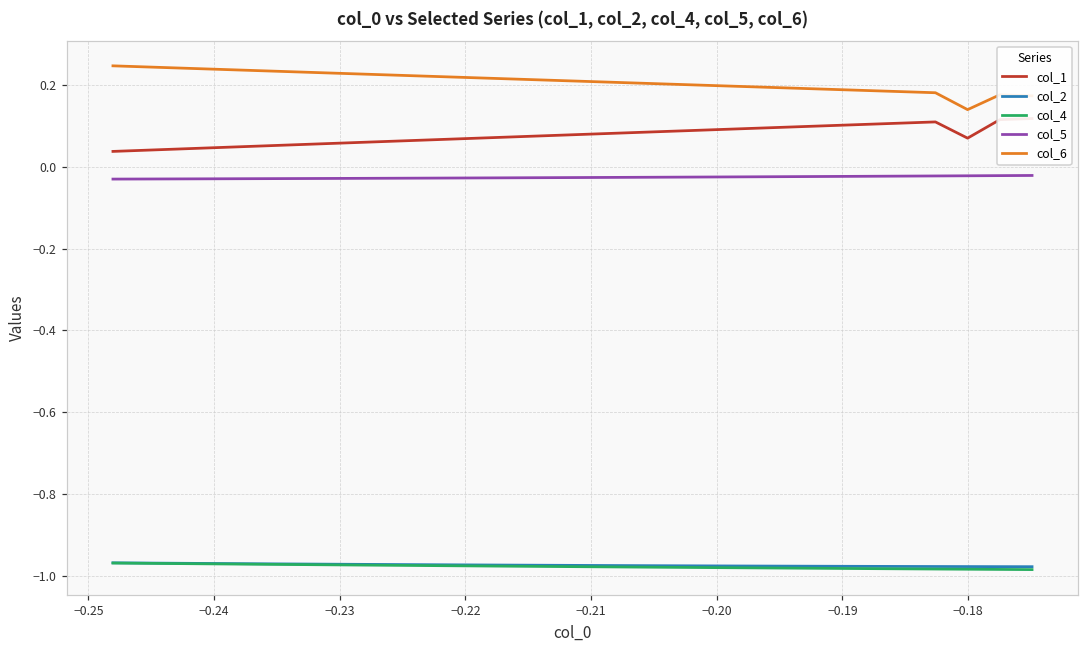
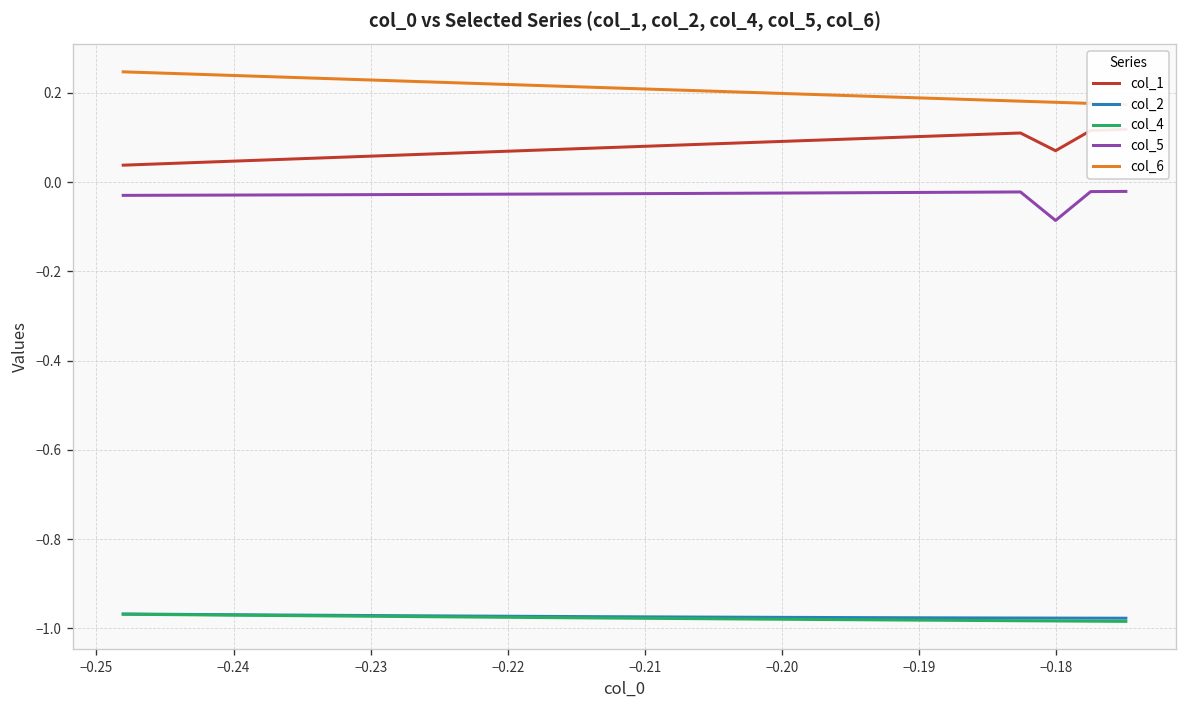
  {
    "col_1": {
      "−0.18": 0.07
    },
    "col_5": {
-     "−0.18": -0.02
+     "−0.18": -0.09
    },
    "col_6": {
-     "−0.18": 0.14
+     "−0.18": 0.18
    }
  }
